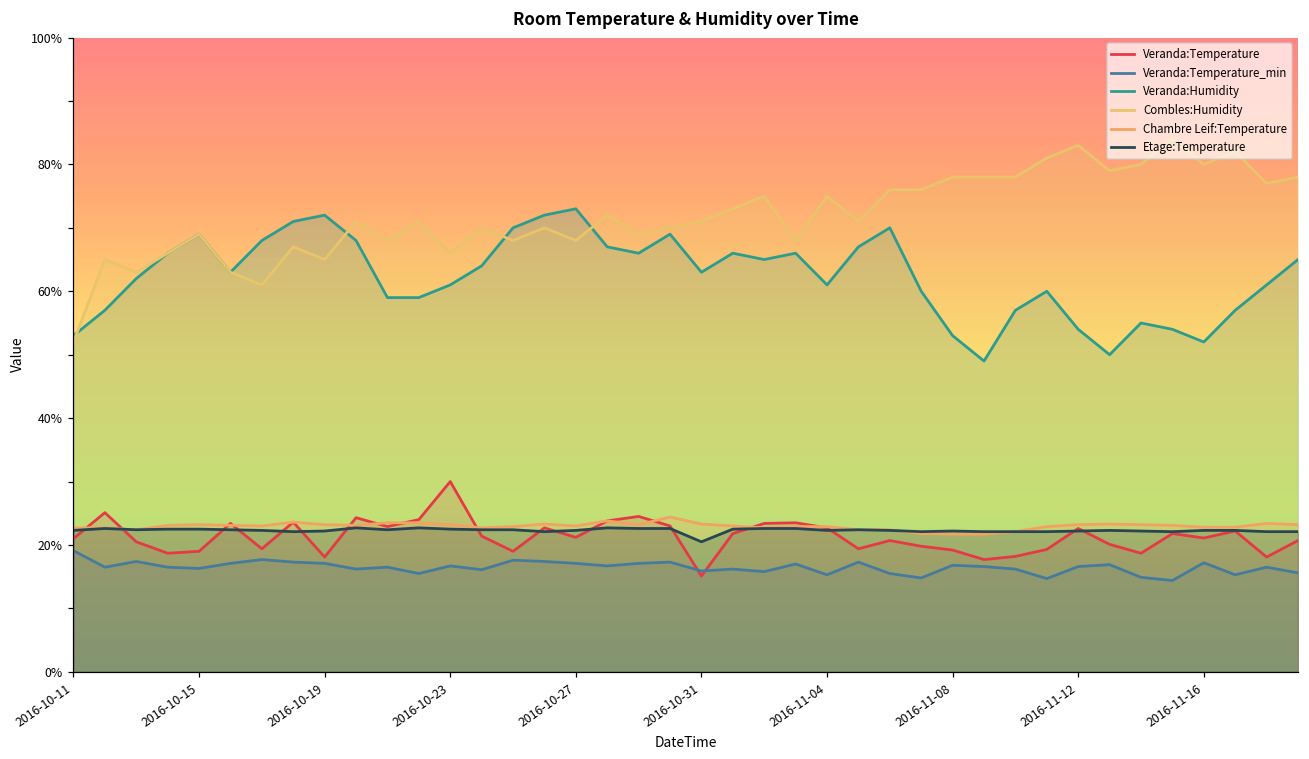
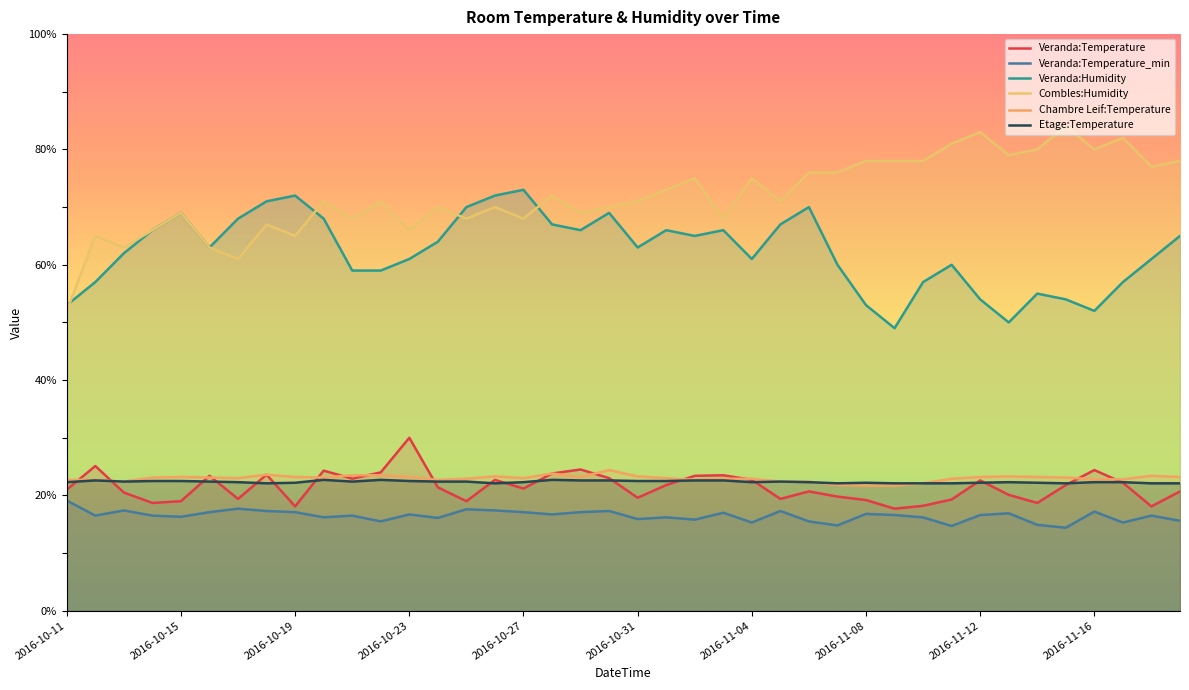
  {
    "Veranda:Temperature": {
      "2016-10-11": "21%",
      "2016-10-15": "19%",
      "2016-10-19": "18%",
      "2016-10-23": "30%",
      "2016-10-27": "21%",
-     "2016-10-31": "15%",
+     "2016-10-31": "20%",
      "2016-11-08": "19%",
-     "2016-11-16": "21%"
+     "2016-11-16": "24%"
    },
    "Etage:Temperature": {
      "2016-10-15": "23%",
      "2016-10-19": "22%",
      "2016-10-23": "23%",
      "2016-10-27": "22%",
-     "2016-10-31": "21%",
+     "2016-10-31": "23%",
      "2016-11-08": "22%",
      "2016-11-16": "22%"
    }
  }
